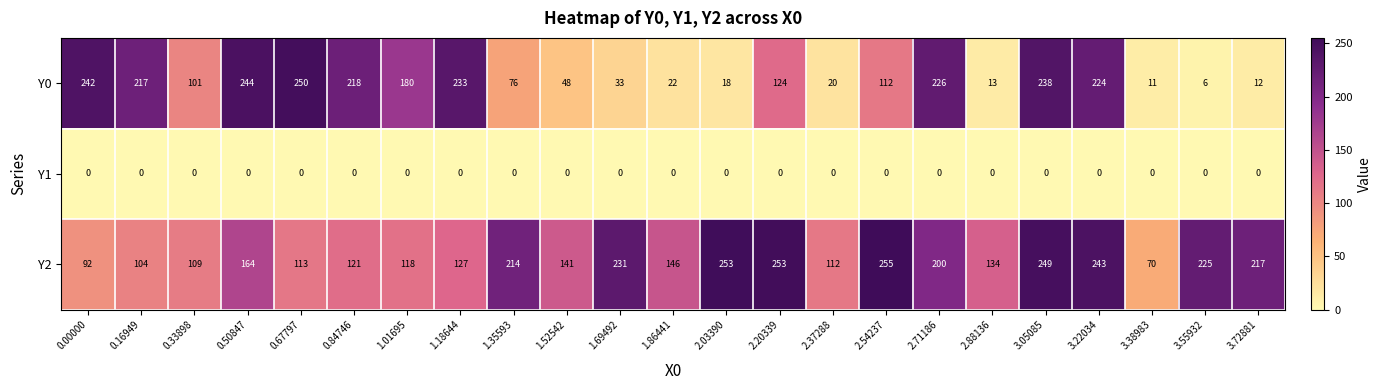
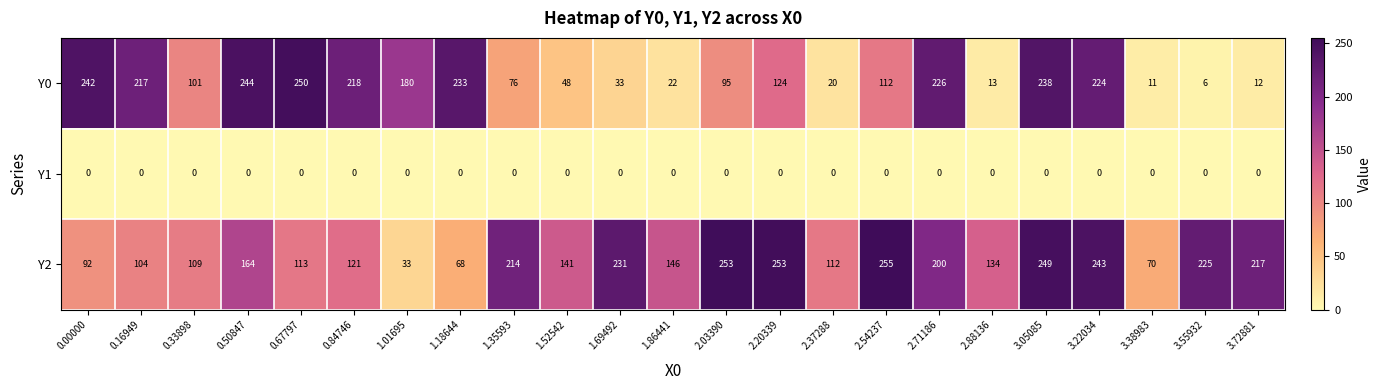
  {
    "Y0": {
      "0.00000": 242,
      "0.16949": 217,
      "0.33898": 101,
      "0.50847": 244,
      "0.67797": 250,
      "0.84746": 218,
      "1.01695": 180,
      "1.18644": 233,
      "1.35593": 76,
      "1.52542": 48,
      "1.69492": 33,
      "1.86441": 22,
-     "2.03390": 18,
+     "2.03390": 95,
      "2.20339": 124,
      "2.37288": 20,
      "2.54237": 112,
      "2.71186": 226,
      "2.88136": 13,
      "3.05085": 238,
      "3.22034": 224,
      "3.38983": 11,
      "3.55932": 6,
      "3.72881": 12
    },
    "Y1": {
      "0.00000": 0,
      "0.16949": 0,
      "0.33898": 0,
      "0.50847": 0,
      "0.67797": 0,
      "0.84746": 0,
      "1.01695": 0,
      "1.18644": 0,
      "1.35593": 0,
      "1.52542": 0,
      "1.69492": 0,
      "1.86441": 0,
      "2.03390": 0,
      "2.20339": 0,
      "2.37288": 0,
      "2.54237": 0,
      "2.71186": 0,
      "2.88136": 0,
      "3.05085": 0,
      "3.22034": 0,
      "3.38983": 0,
      "3.55932": 0,
      "3.72881": 0
    },
    "Y2": {
      "0.00000": 92,
      "0.16949": 104,
      "0.33898": 109,
      "0.50847": 164,
      "0.67797": 113,
      "0.84746": 121,
-     "1.01695": 118,
-     "1.18644": 127,
+     "1.01695": 33,
+     "1.18644": 68,
      "1.35593": 214,
      "1.52542": 141,
      "1.69492": 231,
      "1.86441": 146,
      "2.03390": 253,
      "2.20339": 253,
      "2.37288": 112,
      "2.54237": 255,
      "2.71186": 200,
      "2.88136": 134,
      "3.05085": 249,
      "3.22034": 243,
      "3.38983": 70,
      "3.55932": 225,
      "3.72881": 217
    }
  }
